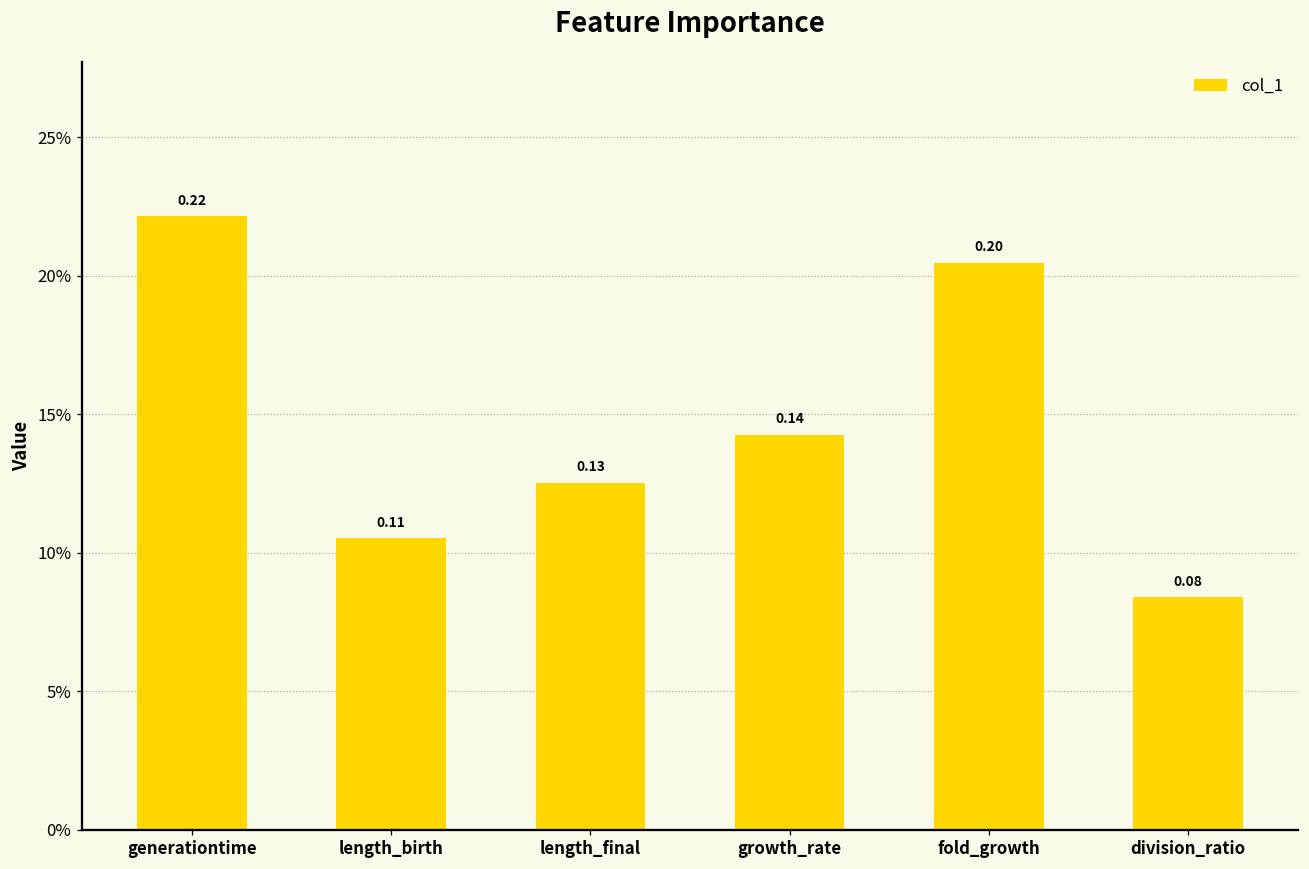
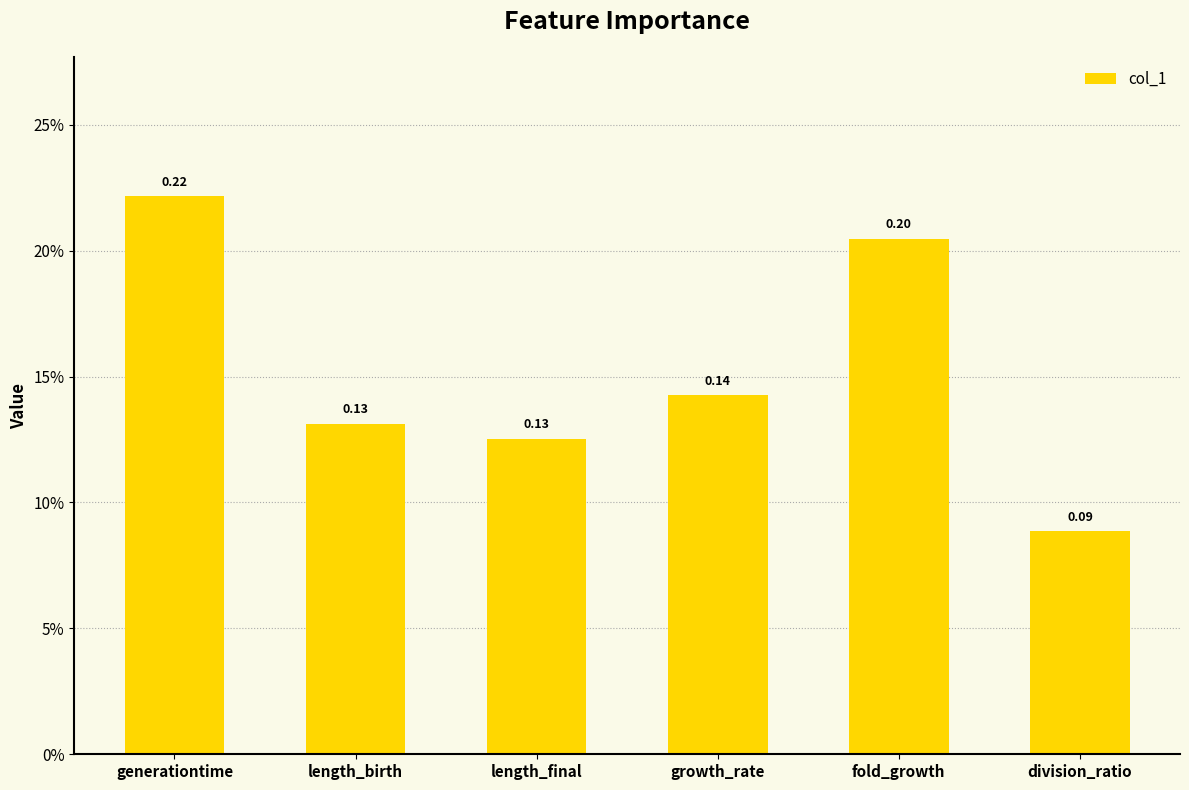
  {
    "generationtime": 0.22,
-   "length_birth": 0.11,
+   "length_birth": 0.13,
    "length_final": 0.13,
    "growth_rate": 0.14,
    "fold_growth": 0.20,
-   "division_ratio": 0.08
+   "division_ratio": 0.09
  }
